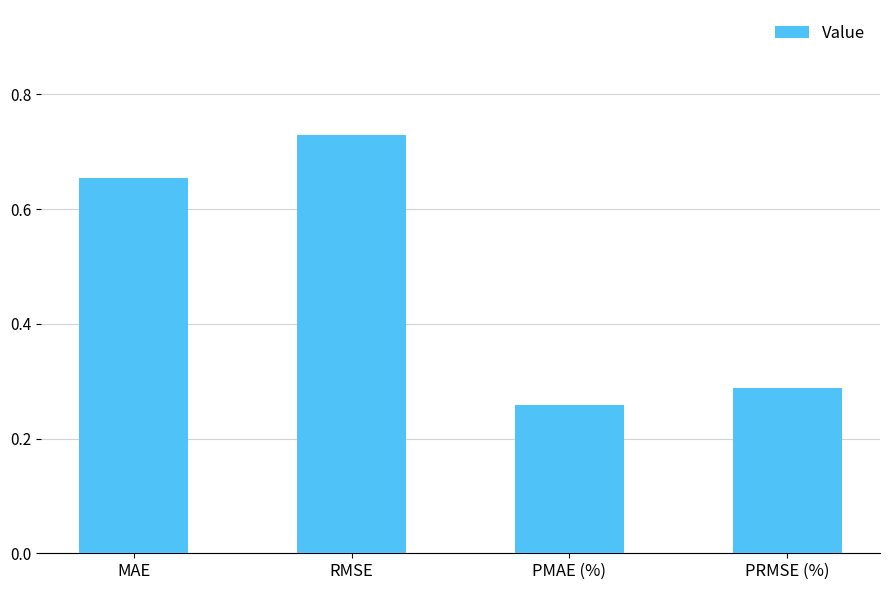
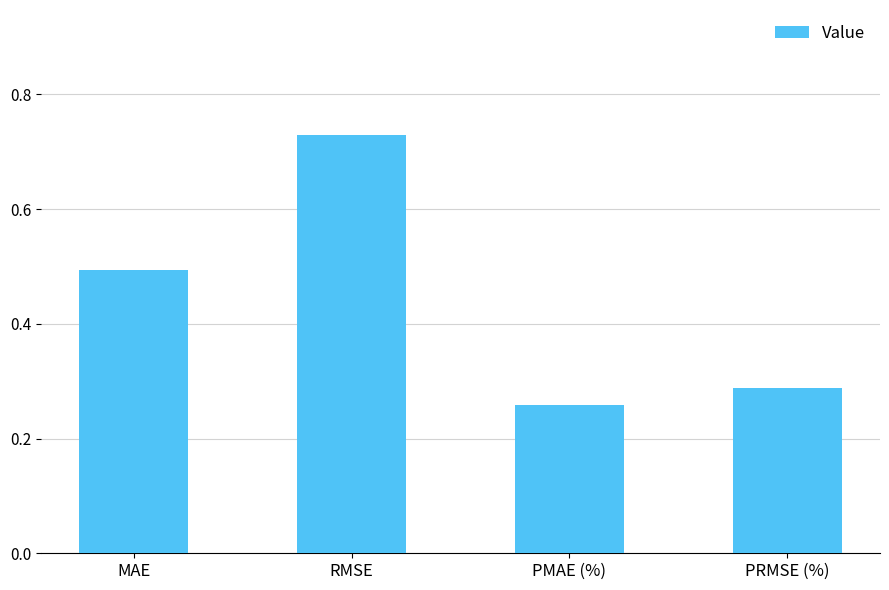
  {
-   "MAE": 0.65,
+   "MAE": 0.49,
    "RMSE": 0.73,
    "PMAE (%)": 0.26,
    "PRMSE (%)": 0.29
  }
